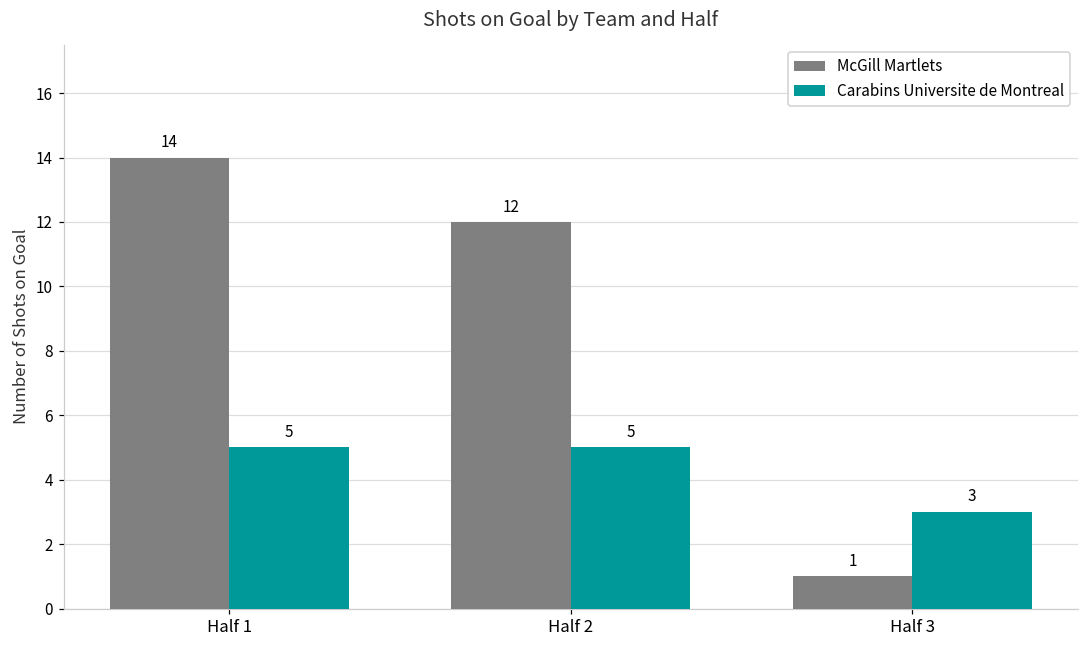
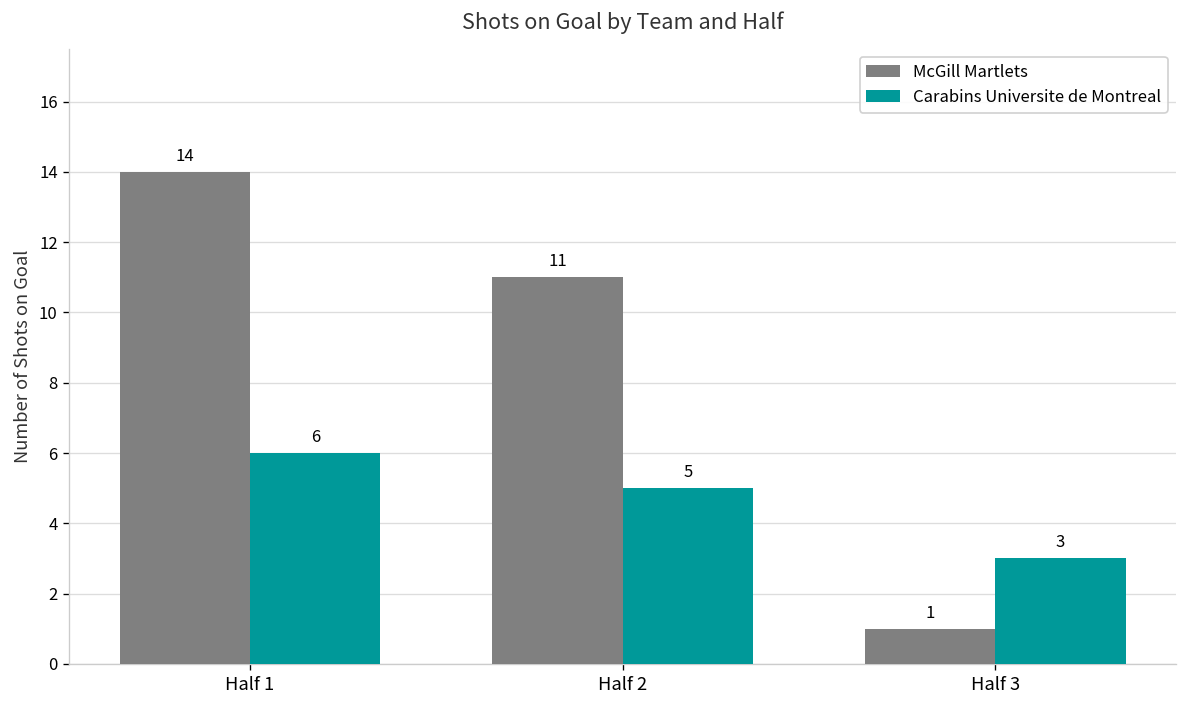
  {
    "McGill Martlets": {
      "Half 1": 14,
-     "Half 2": 12,
+     "Half 2": 11,
      "Half 3": 1
    },
    "Carabins Universite de Montreal": {
-     "Half 1": 5,
+     "Half 1": 6,
      "Half 2": 5,
      "Half 3": 3
    }
  }
